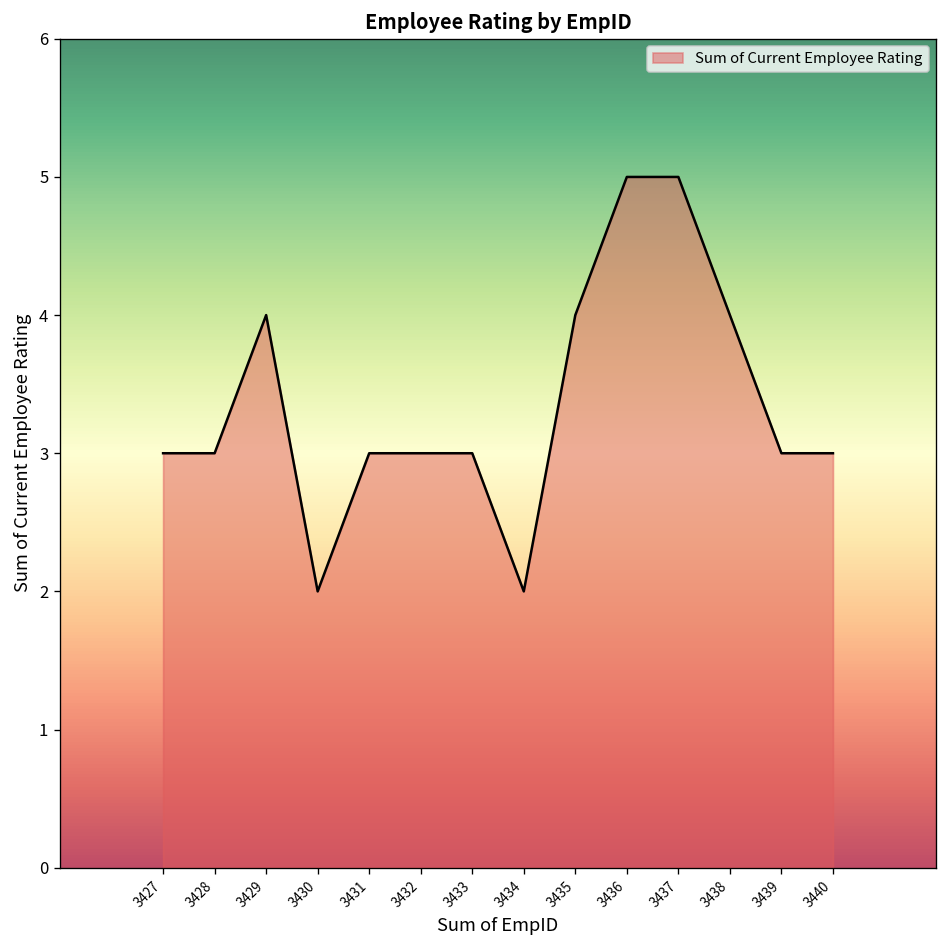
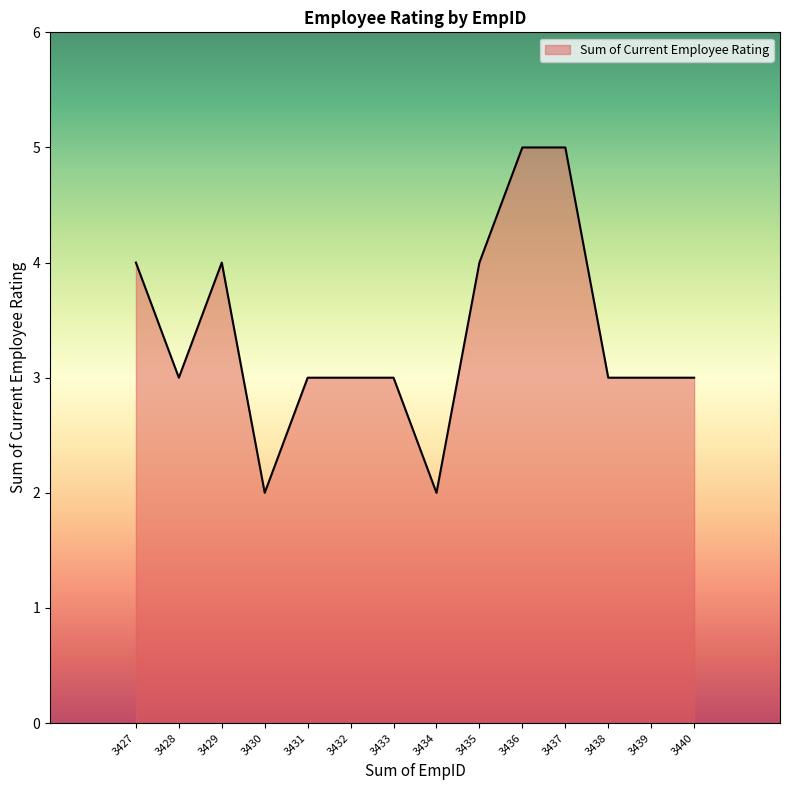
  {
-   "3427": 3,
+   "3427": 4,
    "3428": 3,
    "3429": 4,
    "3430": 2,
    "3431": 3,
    "3432": 3,
    "3433": 3,
    "3434": 2,
    "3435": 4,
    "3436": 5,
    "3437": 5,
-   "3438": 4,
+   "3438": 3,
    "3439": 3,
    "3440": 3
  }
